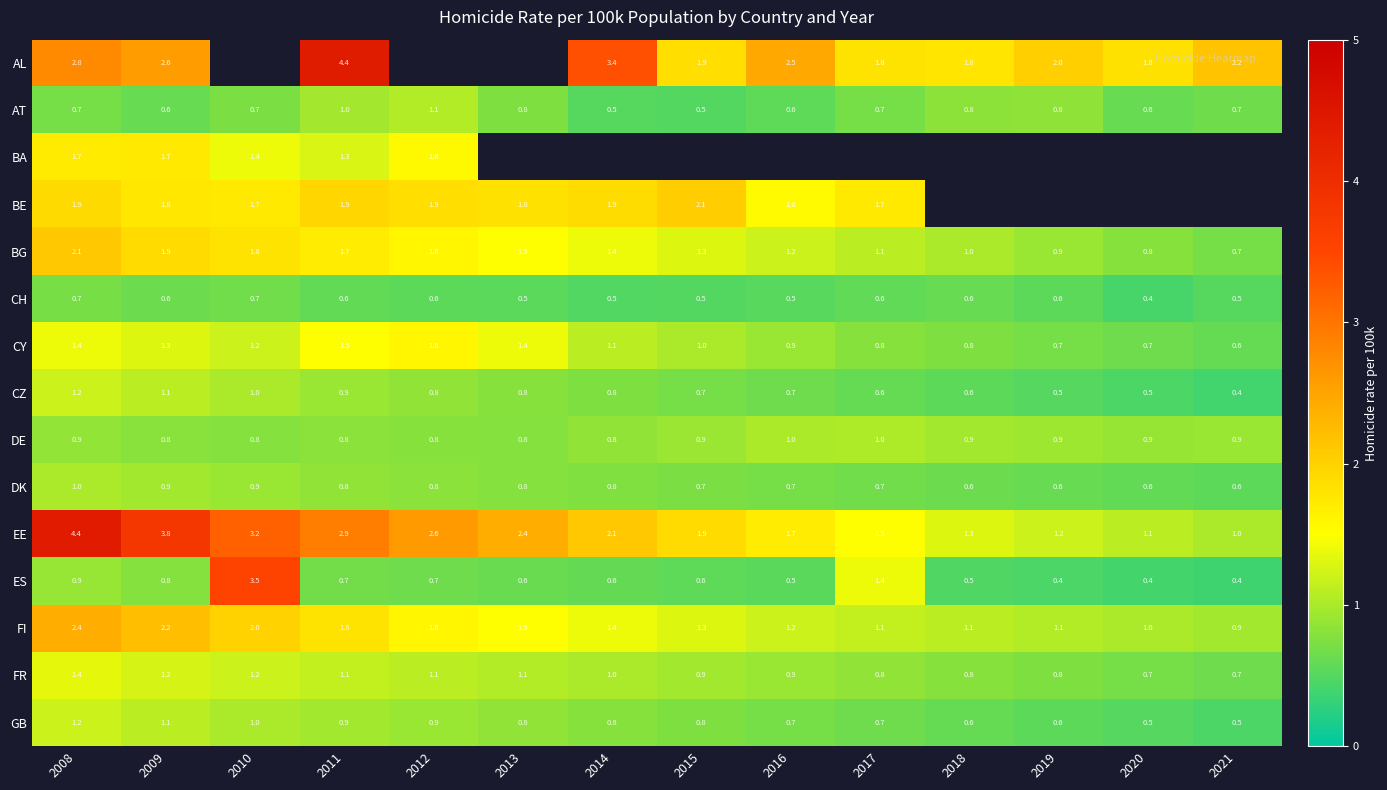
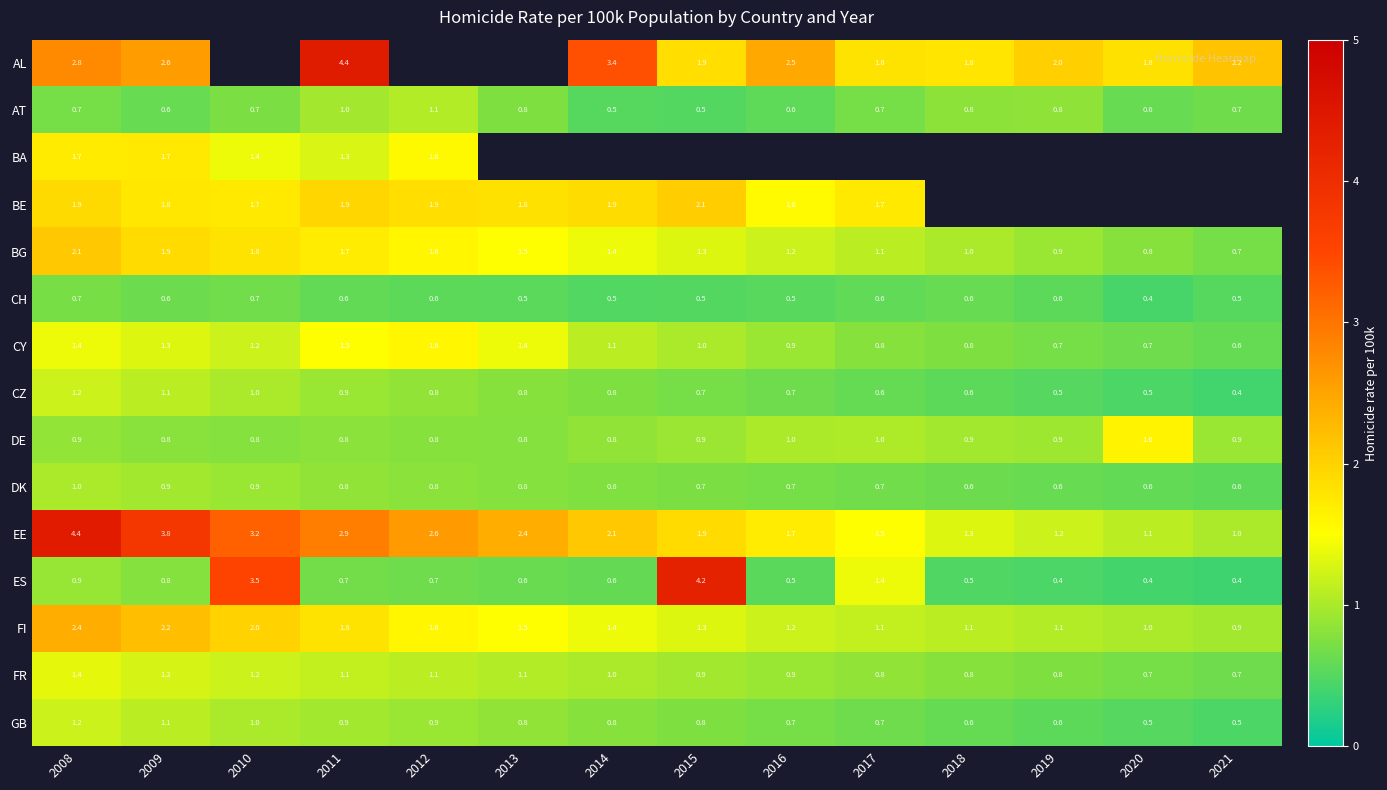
  {
    "AL": {
      "2008": 2.8,
      "2009": 2.6,
      "2011": 4.4,
      "2014": 3.4,
      "2015": 1.9,
      "2016": 2.5,
      "2017": 1.8,
      "2018": 1.8,
      "2019": 2.0,
      "2020": 1.8
    },
    "AT": {
      "2008": 0.7,
      "2009": 0.6,
      "2010": 0.7,
      "2011": 1.0,
      "2012": 1.1,
      "2013": 0.8,
      "2014": 0.5,
      "2015": 0.5,
      "2016": 0.6,
      "2017": 0.7,
      "2018": 0.8,
      "2019": 0.8,
      "2020": 0.6,
      "2021": 0.7
    },
    "BA": {
      "2008": 1.7,
      "2009": 1.7,
      "2010": 1.4,
      "2011": 1.3,
      "2012": 1.6
    },
    "BE": {
      "2008": 1.9,
      "2009": 1.8,
      "2010": 1.7,
      "2011": 1.9,
      "2012": 1.9,
      "2013": 1.8,
      "2014": 1.9,
      "2015": 2.1,
      "2016": 1.6,
      "2017": 1.7
    },
    "BG": {
      "2008": 2.1,
      "2009": 1.9,
      "2010": 1.8,
      "2011": 1.7,
      "2012": 1.6,
      "2013": 1.5,
      "2014": 1.4,
      "2015": 1.3,
      "2016": 1.2,
      "2017": 1.1,
      "2018": 1.0,
      "2019": 0.9,
      "2020": 0.8,
      "2021": 0.7
    },
    "CH": {
      "2008": 0.7,
      "2009": 0.6,
      "2010": 0.7,
      "2011": 0.6,
      "2012": 0.6,
      "2013": 0.5,
      "2014": 0.5,
      "2015": 0.5,
      "2016": 0.5,
      "2017": 0.6,
      "2018": 0.6,
      "2019": 0.6,
      "2020": 0.4,
      "2021": 0.5
    },
    "CY": {
      "2008": 1.4,
      "2009": 1.3,
      "2010": 1.2,
      "2011": 1.5,
      "2012": 1.6,
      "2013": 1.4,
      "2014": 1.1,
      "2015": 1.0,
      "2016": 0.9,
      "2017": 0.8,
      "2018": 0.8,
      "2019": 0.7,
      "2020": 0.7,
      "2021": 0.6
    },
    "CZ": {
      "2008": 1.2,
      "2009": 1.1,
      "2010": 1.0,
      "2011": 0.9,
      "2012": 0.8,
      "2013": 0.8,
      "2014": 0.8,
      "2015": 0.7,
      "2016": 0.7,
      "2017": 0.6,
      "2018": 0.6,
      "2019": 0.5,
      "2020": 0.5,
      "2021": 0.4
    },
    "DE": {
      "2008": 0.9,
      "2009": 0.8,
      "2010": 0.8,
      "2011": 0.8,
      "2012": 0.8,
      "2013": 0.8,
      "2014": 0.8,
      "2015": 0.9,
      "2016": 1.0,
      "2017": 1.0,
      "2018": 0.9,
      "2019": 0.9,
-     "2020": 0.9,
+     "2020": 1.6,
      "2021": 0.9
    },
    "DK": {
      "2008": 1.0,
      "2009": 0.9,
      "2010": 0.9,
      "2011": 0.8,
      "2012": 0.8,
      "2013": 0.8,
      "2014": 0.8,
      "2015": 0.7,
      "2016": 0.7,
      "2017": 0.7,
      "2018": 0.6,
      "2019": 0.6,
      "2020": 0.6,
      "2021": 0.6
    },
    "EE": {
      "2008": 4.4,
      "2009": 3.8,
      "2010": 3.2,
      "2011": 2.9,
      "2012": 2.6,
      "2013": 2.4,
      "2014": 2.1,
      "2015": 1.9,
      "2016": 1.7,
      "2017": 1.5,
      "2018": 1.3,
      "2019": 1.2,
      "2020": 1.1,
      "2021": 1.0
    },
    "ES": {
      "2008": 0.9,
      "2009": 0.8,
      "2010": 3.5,
      "2011": 0.7,
      "2012": 0.7,
      "2013": 0.6,
      "2014": 0.6,
-     "2015": 0.6,
+     "2015": 4.2,
      "2016": 0.5,
      "2017": 1.4,
      "2018": 0.5,
      "2019": 0.4,
      "2020": 0.4,
      "2021": 0.4
    },
    "FI": {
      "2008": 2.4,
      "2009": 2.2,
      "2010": 2.0,
      "2011": 1.8,
      "2012": 1.6,
      "2013": 1.5,
      "2014": 1.4,
      "2015": 1.3,
      "2016": 1.2,
      "2017": 1.1,
      "2018": 1.1,
      "2019": 1.1,
      "2020": 1.0,
      "2021": 0.9
    },
    "FR": {
      "2008": 1.4,
      "2009": 1.2,
      "2010": 1.2,
      "2011": 1.1,
      "2012": 1.1,
      "2013": 1.1,
      "2014": 1.0,
      "2015": 0.9,
      "2016": 0.9,
      "2017": 0.8,
      "2018": 0.8,
      "2019": 0.8,
      "2020": 0.7,
      "2021": 0.7
    },
    "GB": {
      "2008": 1.2,
      "2009": 1.1,
      "2010": 1.0,
      "2011": 0.9,
      "2012": 0.9,
      "2013": 0.8,
      "2014": 0.8,
      "2015": 0.8,
      "2016": 0.7,
      "2017": 0.7,
      "2018": 0.6,
      "2019": 0.6,
      "2020": 0.5,
      "2021": 0.5
    }
  }
